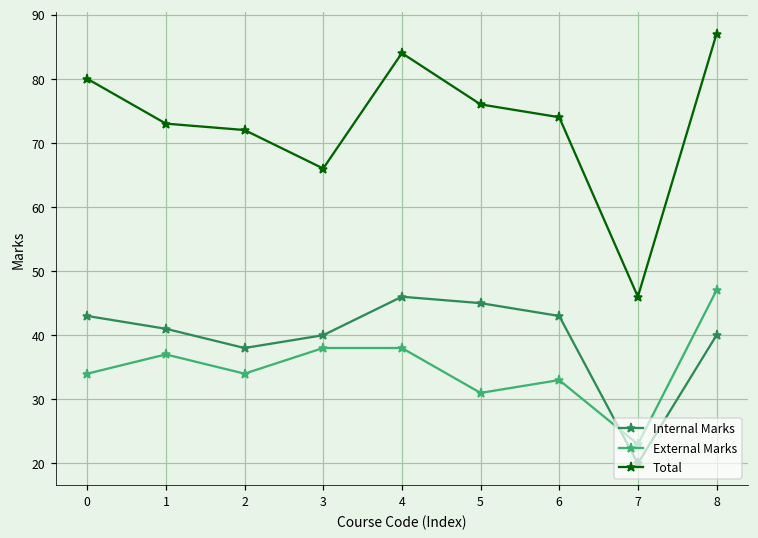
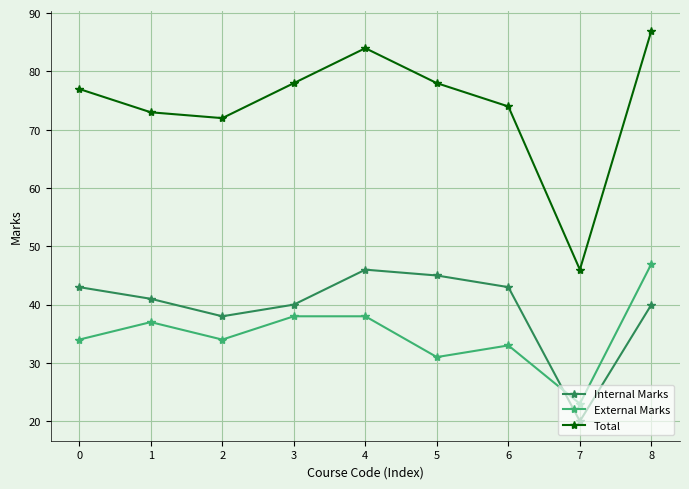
  {
    "Total": {
-     "0": 80,
+     "0": 77,
      "1": 73,
      "2": 72,
-     "3": 66,
+     "3": 78,
      "4": 84,
-     "5": 76,
+     "5": 78,
      "6": 74,
      "7": 46,
      "8": 87
    }
  }
